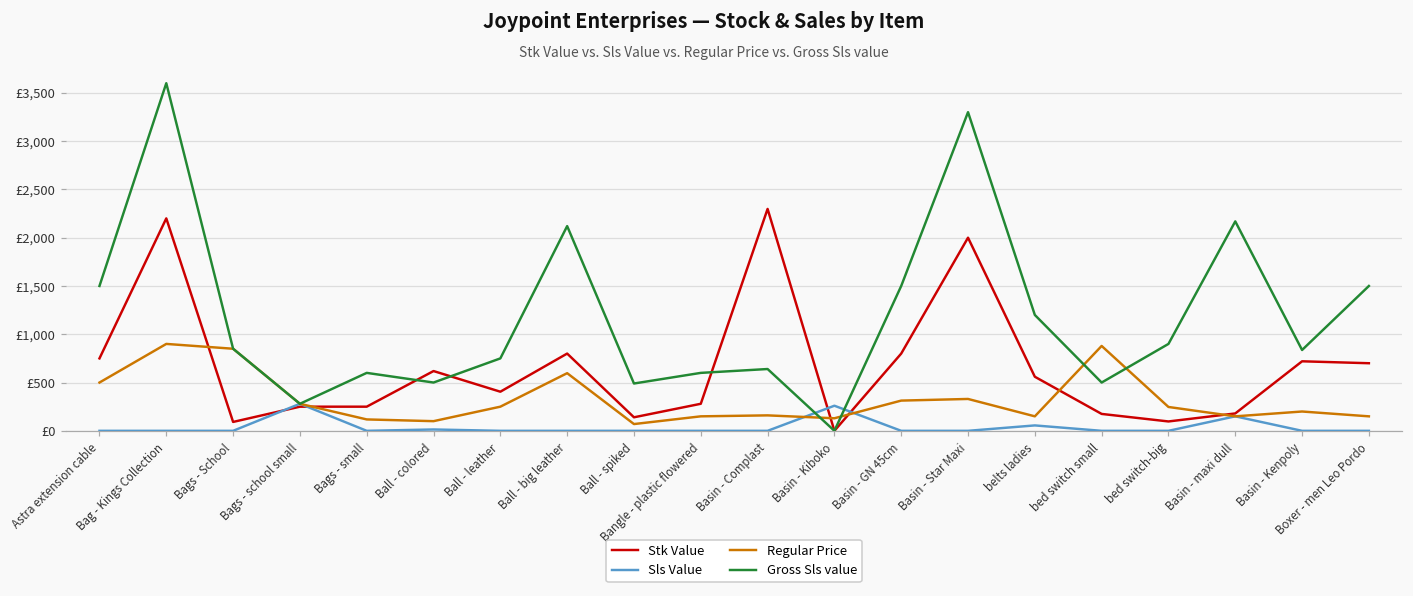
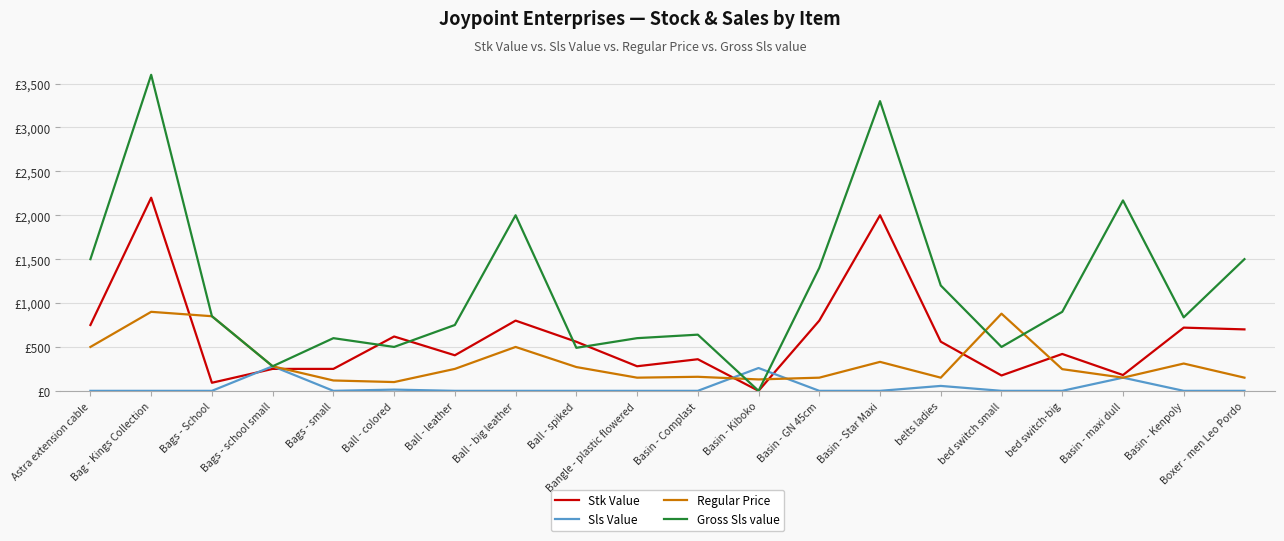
  {
    "Stk Value": {
      "Astra extension cable": "£800",
      "Bag - Kings Collection": "£2,200",
      "Bags - School": "£100",
      "Bags - school small": "£300",
      "Bags - small": "£300",
      "Ball - colored": "£600",
      "Ball - leather": "£400",
      "Ball - big leather": "£800",
-     "Ball - spiked": "£100",
+     "Ball - spiked": "£600",
      "Bangle - plastic flowered": "£300",
-     "Basin - Complast": "£2,300",
+     "Basin - Complast": "£400",
      "Basin - GN 45cm": "£800",
      "Basin - Star Maxi": "£2,000",
      "belts ladies": "£600",
      "bed switch small": "£200",
-     "bed switch-big": "£100",
+     "bed switch-big": "£400",
      "Basin - maxi dull": "£200",
      "Basin - Kenpoly": "£700",
      "Boxer - men Leo Pordo": "£700"
    },
    "Sls Value": {
      "Astra extension cable": "£0",
      "Bag - Kings Collection": "£0",
      "Bags - School": "£0",
      "Bags - small": "£0",
      "Ball - colored": "£0",
      "Ball - leather": "£0",
      "Ball - big leather": "£0",
      "Ball - spiked": "£0",
      "Bangle - plastic flowered": "£0",
      "Basin - Complast": "£0",
      "Basin - Kiboko": "£300",
      "Basin - GN 45cm": "£0",
      "Basin - Star Maxi": "£0",
      "belts ladies": "£100",
      "bed switch small": "£0",
      "bed switch-big": "£0",
      "Basin - Kenpoly": "£0",
      "Boxer - men Leo Pordo": "£0"
    },
    "Regular Price": {
      "Astra extension cable": "£500",
      "Bag - Kings Collection": "£900",
      "Bags - small": "£100",
      "Ball - colored": "£100",
      "Ball - leather": "£300",
-     "Ball - big leather": "£600",
-     "Ball - spiked": "£100",
+     "Ball - big leather": "£500",
+     "Ball - spiked": "£300",
      "Bangle - plastic flowered": "£200",
      "Basin - Complast": "£200",
      "Basin - Kiboko": "£100",
-     "Basin - GN 45cm": "£300",
+     "Basin - GN 45cm": "£200",
      "Basin - Star Maxi": "£300",
      "belts ladies": "£200",
      "bed switch small": "£900",
      "bed switch-big": "£200",
-     "Basin - Kenpoly": "£200",
+     "Basin - Kenpoly": "£300",
      "Boxer - men Leo Pordo": "£200"
    },
    "Gross Sls value": {
      "Astra extension cable": "£1,500",
      "Bag - Kings Collection": "£3,600",
      "Bags - small": "£600",
      "Ball - colored": "£500",
      "Ball - leather": "£800",
-     "Ball - big leather": "£2,100",
+     "Ball - big leather": "£2,000",
      "Ball - spiked": "£500",
      "Bangle - plastic flowered": "£600",
      "Basin - Complast": "£600",
-     "Basin - GN 45cm": "£1,500",
+     "Basin - GN 45cm": "£1,400",
      "Basin - Star Maxi": "£3,300",
      "belts ladies": "£1,200",
      "bed switch small": "£500",
      "bed switch-big": "£900",
      "Basin - maxi dull": "£2,200",
      "Basin - Kenpoly": "£800",
      "Boxer - men Leo Pordo": "£1,500"
    }
  }
